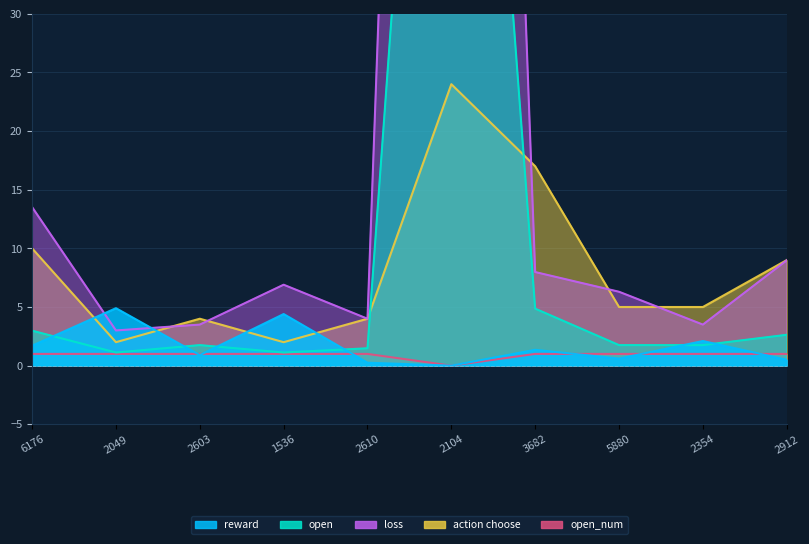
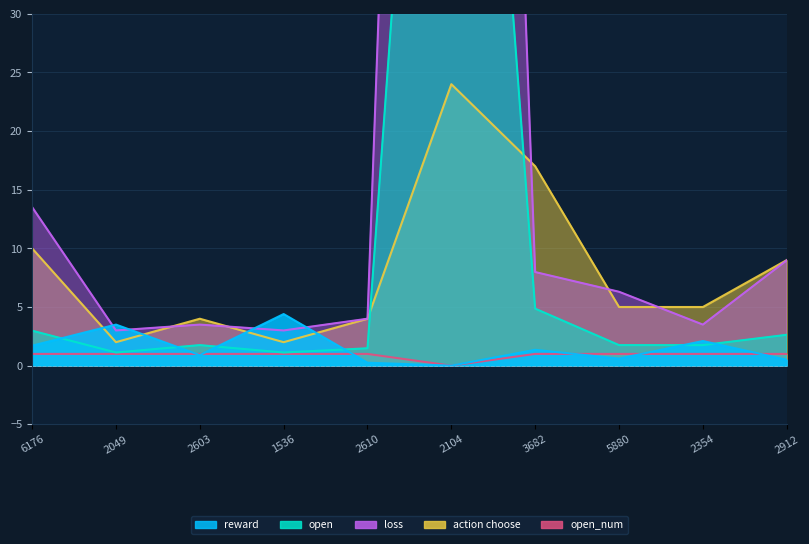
  {
    "open_num": {
      "6176": 1.0,
      "2610": 1.0,
      "3682": 1.0,
      "5880": 1.0,
      "2354": 1.0,
      "2912": 1.0
    },
    "action choose": {
      "6176": 10.0,
      "2049": 2.0,
      "2603": 4.0,
      "1536": 2.0,
      "2104": 24.0,
      "3682": 17.0,
      "5880": 5.0,
      "2354": 5.0
    },
    "loss": {
      "6176": 13.5,
      "2049": 3.0,
      "2603": 3.5,
-     "1536": 6.9,
+     "1536": 3.0,
      "3682": 8.0,
      "5880": 6.3,
      "2354": 3.5
    },
    "open": {
      "6176": 3.0,
      "2603": 1.8,
      "2610": 1.5,
      "3682": 4.9,
      "5880": 1.8,
      "2354": 1.8,
      "2912": 2.6
    },
    "reward": {
      "6176": 1.7,
-     "2049": 4.9,
+     "2049": 3.5,
      "1536": 4.4,
      "2610": 0.3,
      "3682": 1.4,
      "5880": 0.6,
      "2354": 2.1,
      "2912": 0.5
    }
  }
